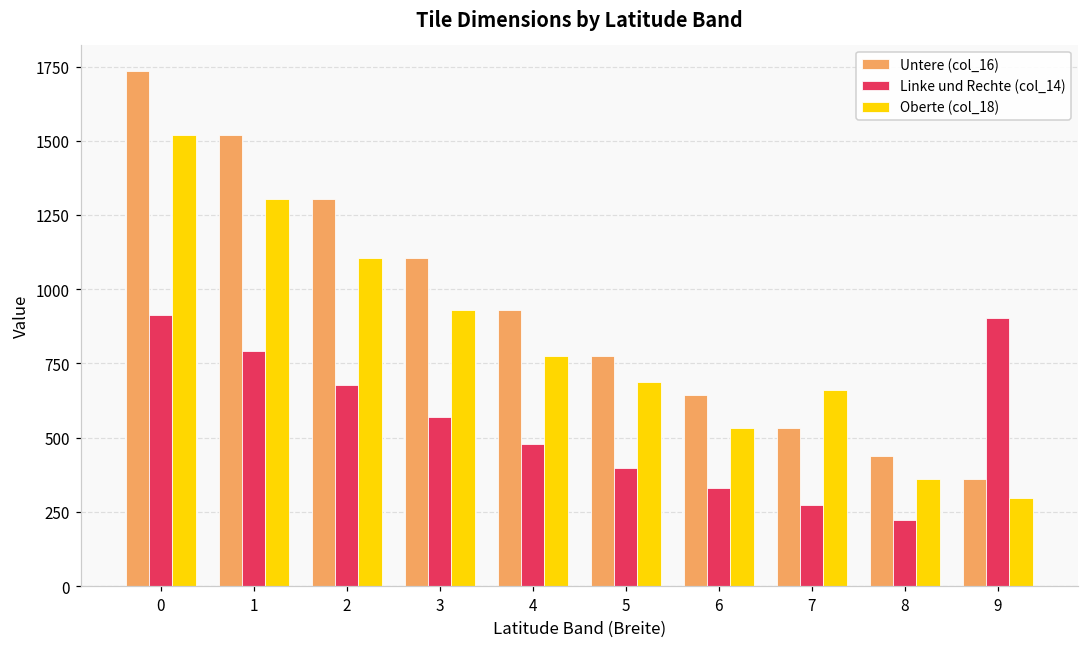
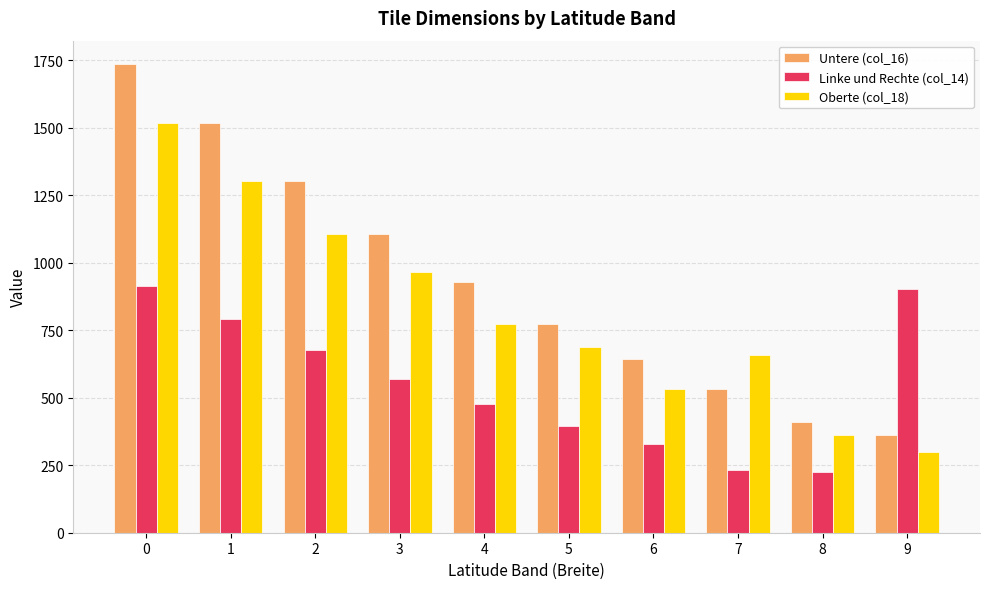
  {
    "Untere (col_16)": {
      "0": 1740,
      "1": 1520,
      "2": 1300,
      "3": 1110,
      "4": 930,
      "5": 770,
      "6": 640,
      "7": 530,
-     "8": 440,
+     "8": 410,
      "9": 360
    },
    "Linke und Rechte (col_14)": {
      "0": 910,
      "1": 790,
      "2": 680,
      "3": 570,
      "4": 480,
      "5": 400,
      "6": 330,
-     "7": 270,
+     "7": 230,
      "8": 220,
      "9": 900
    },
    "Oberte (col_18)": {
      "0": 1520,
      "1": 1300,
      "2": 1110,
-     "3": 930,
+     "3": 970,
      "4": 770,
      "5": 690,
      "6": 530,
      "7": 660,
      "8": 360,
      "9": 300
    }
  }
